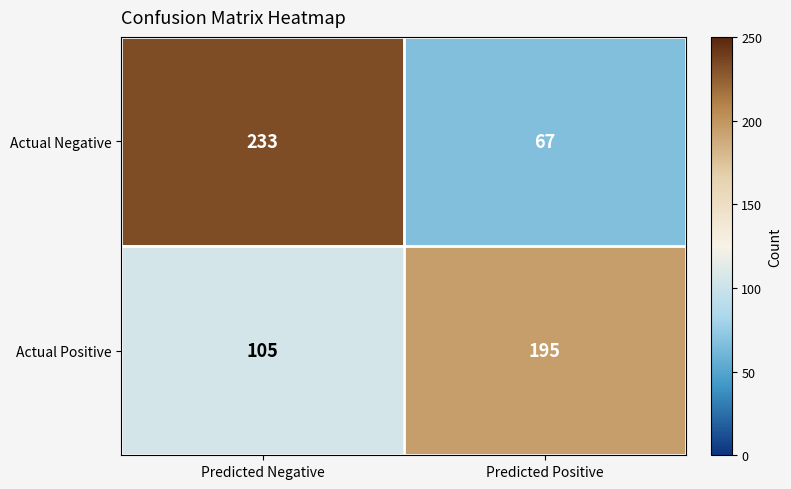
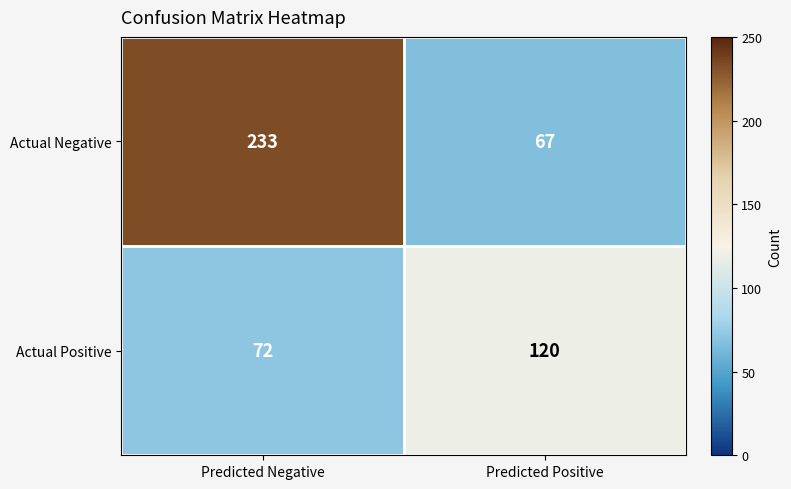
  {
    "Actual Negative": {
      "Predicted Negative": 233,
      "Predicted Positive": 67
    },
    "Actual Positive": {
-     "Predicted Negative": 105,
-     "Predicted Positive": 195
+     "Predicted Negative": 72,
+     "Predicted Positive": 120
    }
  }
